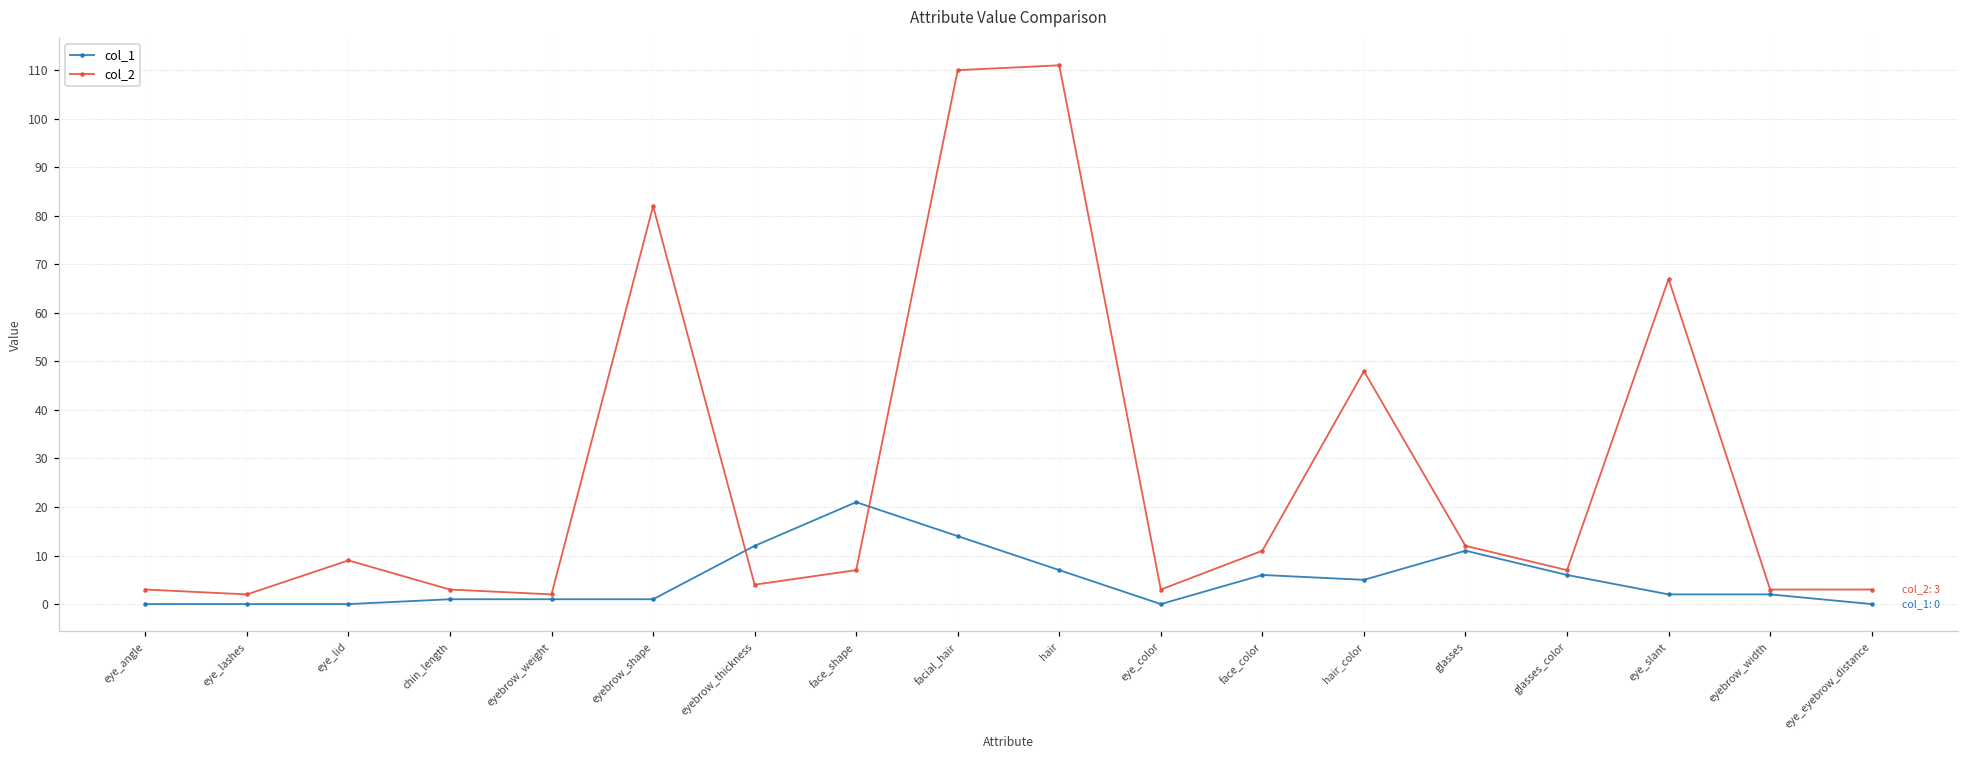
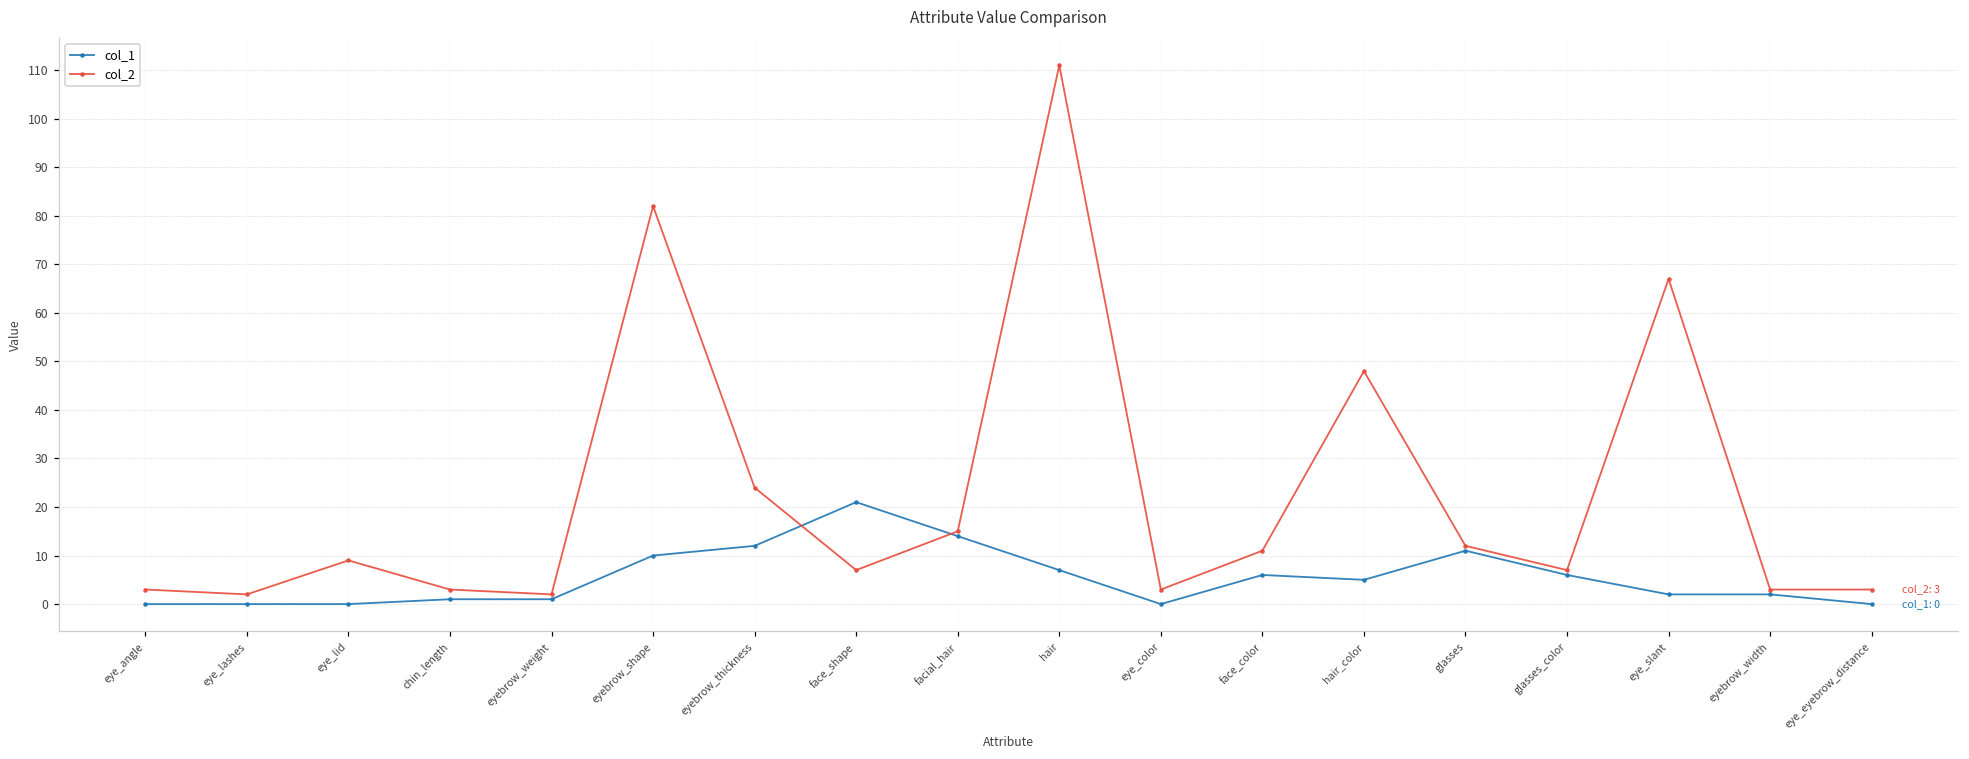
  {
    "col_1": {
      "eye_angle": 0,
      "eye_lashes": 0,
      "eye_lid": 0,
      "chin_length": 1,
      "eyebrow_weight": 1,
-     "eyebrow_shape": 1,
+     "eyebrow_shape": 10,
      "eyebrow_thickness": 12,
      "face_shape": 21,
      "facial_hair": 14,
      "hair": 7,
      "eye_color": 0,
      "face_color": 6,
      "hair_color": 5,
      "glasses": 11,
      "glasses_color": 6,
      "eye_slant": 2,
      "eyebrow_width": 2,
      "eye_eyebrow_distance": 0
    },
    "col_2": {
      "eye_angle": 3,
      "eye_lashes": 2,
      "eye_lid": 9,
      "chin_length": 3,
      "eyebrow_weight": 2,
      "eyebrow_shape": 82,
-     "eyebrow_thickness": 4,
+     "eyebrow_thickness": 24,
      "face_shape": 7,
-     "facial_hair": 110,
+     "facial_hair": 15,
      "hair": 111,
      "eye_color": 3,
      "face_color": 11,
      "hair_color": 48,
      "glasses": 12,
      "glasses_color": 7,
      "eye_slant": 67,
      "eyebrow_width": 3,
      "eye_eyebrow_distance": 3
    }
  }
